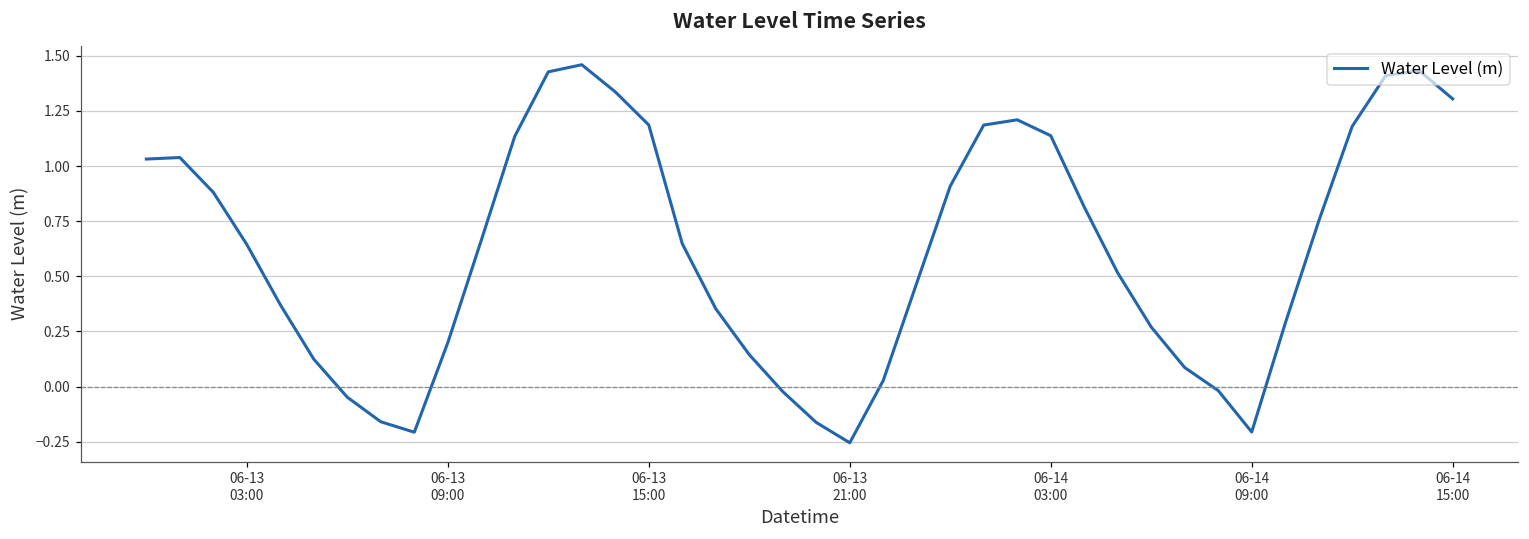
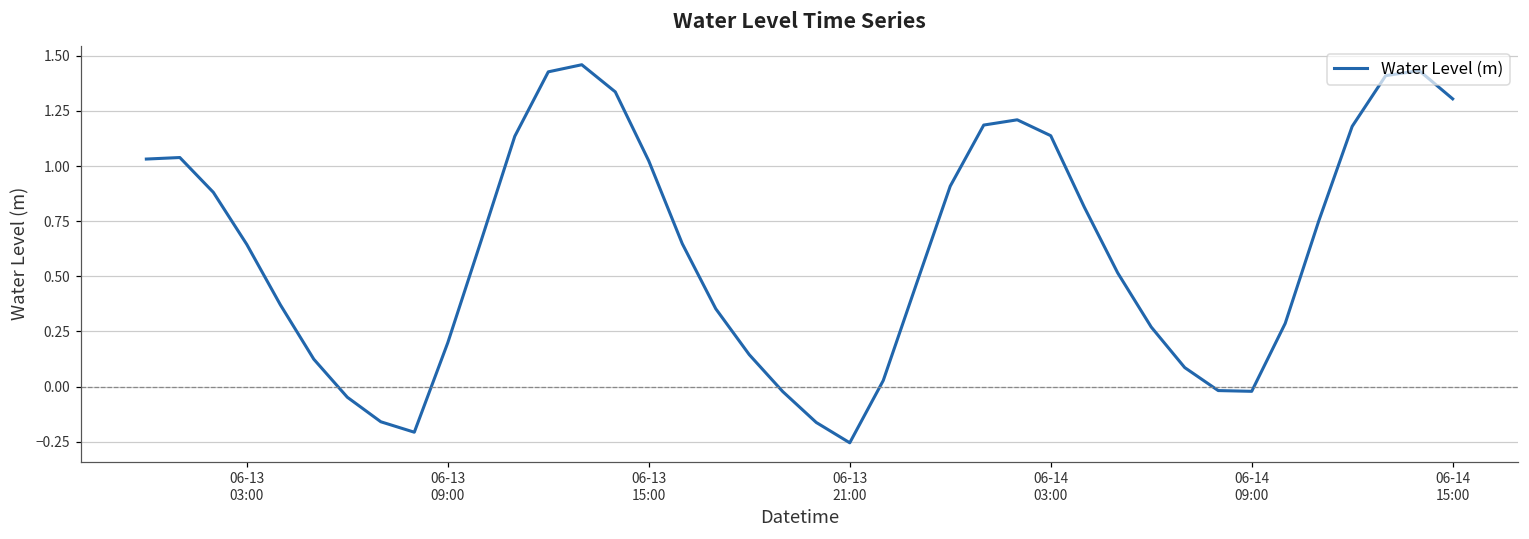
  {
    "06-13 03:00": 0.64,
    "06-13 09:00": 0.20,
-   "06-13 15:00": 1.19,
+   "06-13 15:00": 1.02,
    "06-13 21:00": -0.26,
    "06-14 03:00": 1.14,
-   "06-14 09:00": -0.21,
+   "06-14 09:00": -0.02,
    "06-14 15:00": 1.30
  }
